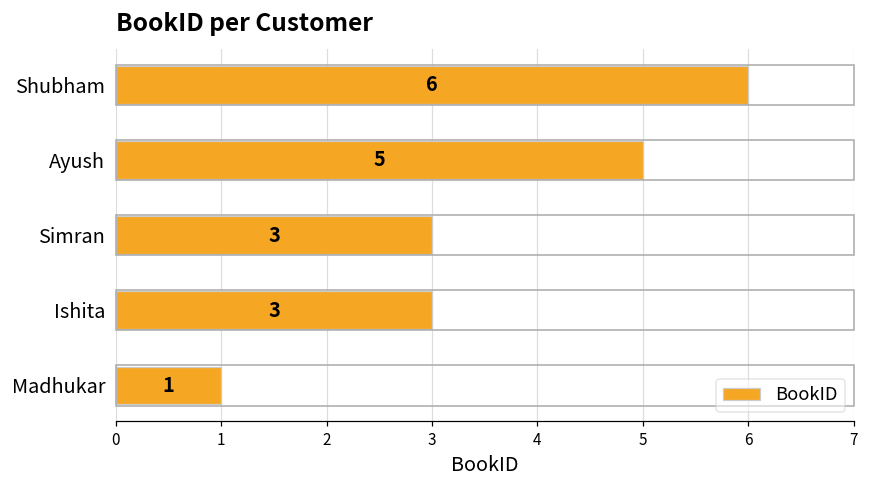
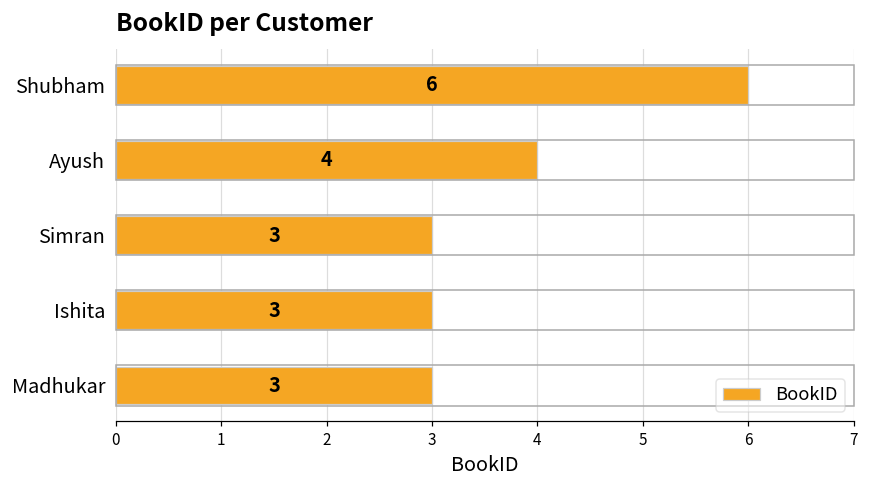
  {
    "Shubham": 6,
-   "Ayush": 5,
+   "Ayush": 4,
    "Simran": 3,
    "Ishita": 3,
-   "Madhukar": 1
+   "Madhukar": 3
  }
